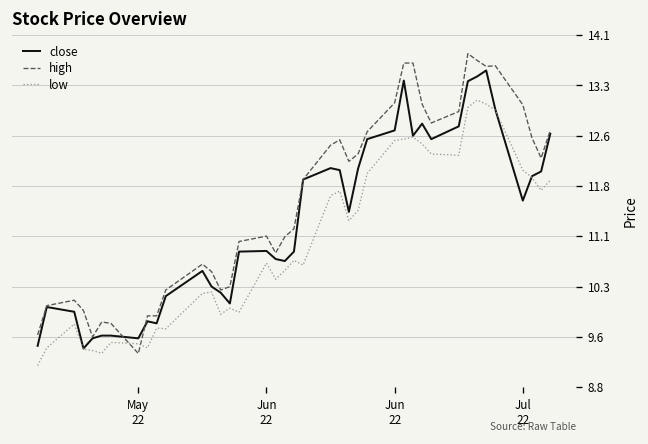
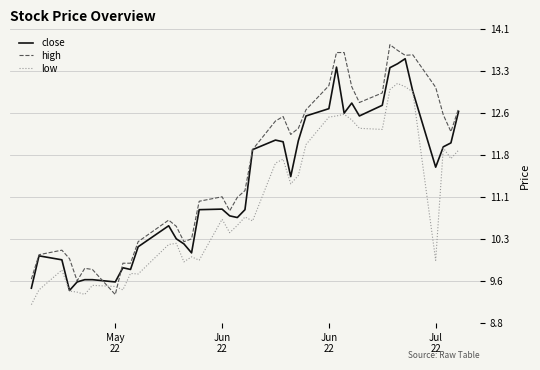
  {
    "close": {
      "May 22": 9.5,
      "Jul 22": 11.6
    },
    "high": {
      "May 22": 9.3,
      "Jul 22": 13.1
    },
    "low": {
      "May 22": 9.5,
-     "Jul 22": 12.1
+     "Jul 22": 9.9
    }
  }
